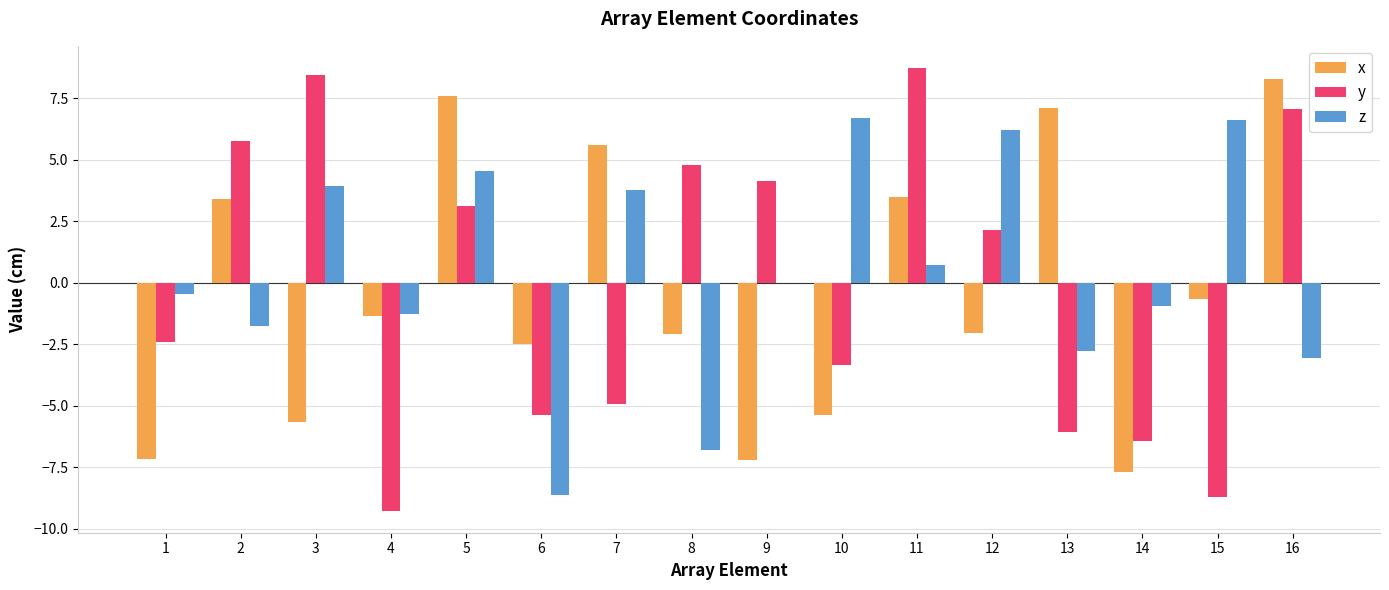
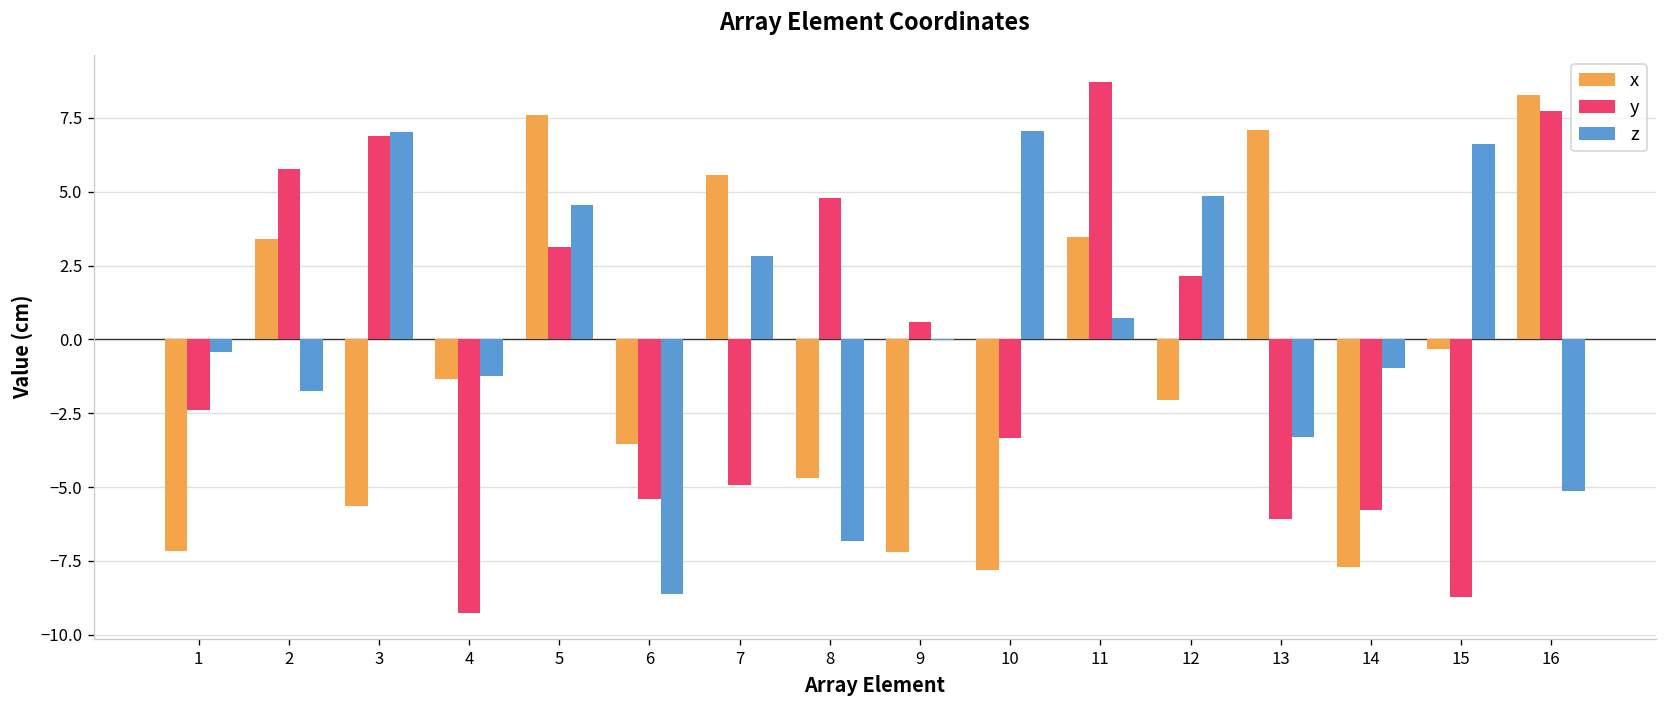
  {
    "x": {
      "1": -7.2,
      "2": 3.4,
      "3": -5.6,
      "4": -1.3,
      "5": 7.6,
-     "6": -2.5,
+     "6": -3.5,
      "7": 5.6,
-     "8": -2.1,
+     "8": -4.7,
      "9": -7.2,
-     "10": -5.4,
+     "10": -7.8,
      "11": 3.5,
      "12": -2.0,
      "13": 7.1,
      "14": -7.7,
-     "15": -0.7,
+     "15": -0.3,
      "16": 8.3
    },
    "y": {
      "1": -2.4,
      "2": 5.8,
-     "3": 8.5,
+     "3": 6.9,
      "4": -9.3,
      "5": 3.1,
      "6": -5.4,
      "7": -4.9,
      "8": 4.8,
-     "9": 4.1,
+     "9": 0.6,
      "10": -3.3,
      "11": 8.7,
      "12": 2.2,
      "13": -6.1,
-     "14": -6.4,
+     "14": -5.8,
      "15": -8.7,
-     "16": 7.0
+     "16": 7.7
    },
    "z": {
      "1": -0.4,
      "2": -1.8,
-     "3": 3.9,
+     "3": 7.0,
      "4": -1.3,
      "5": 4.6,
      "6": -8.6,
-     "7": 3.8,
+     "7": 2.8,
      "8": -6.8,
-     "10": 6.7,
+     "10": 7.1,
      "11": 0.7,
-     "12": 6.2,
-     "13": -2.8,
+     "12": 4.8,
+     "13": -3.3,
      "14": -1.0,
      "15": 6.6,
-     "16": -3.1
+     "16": -5.1
    }
  }
